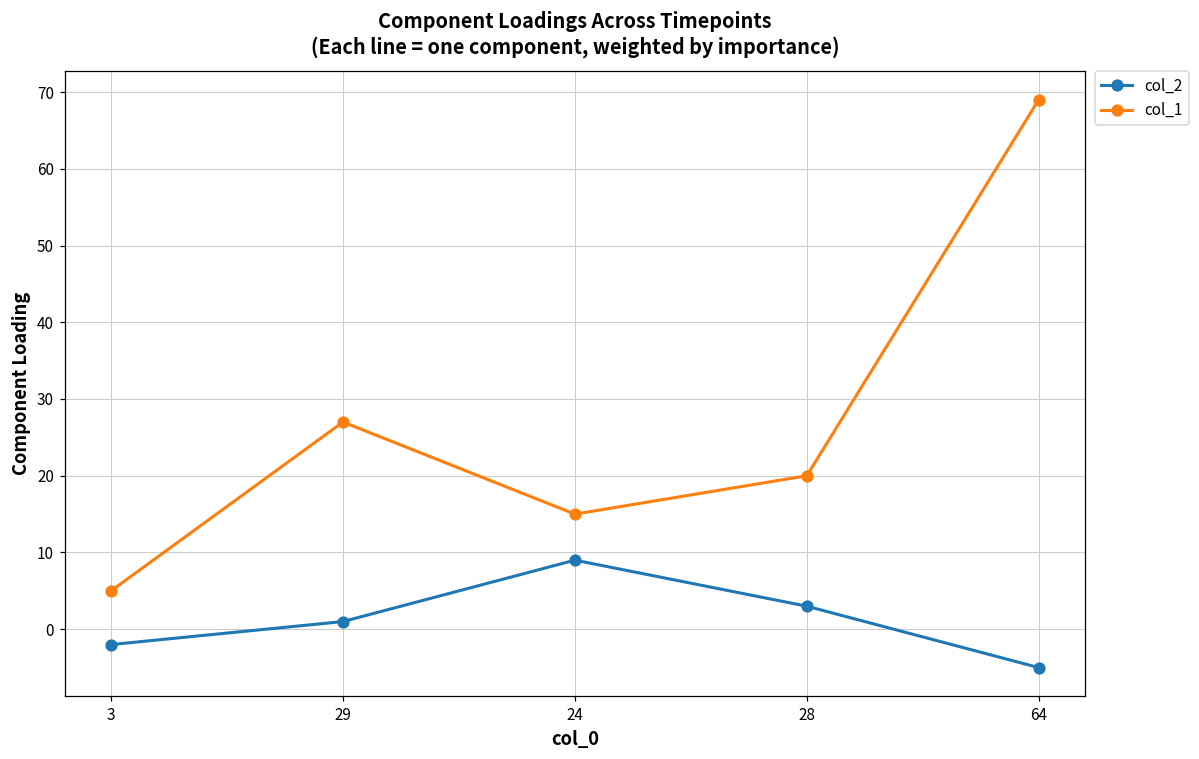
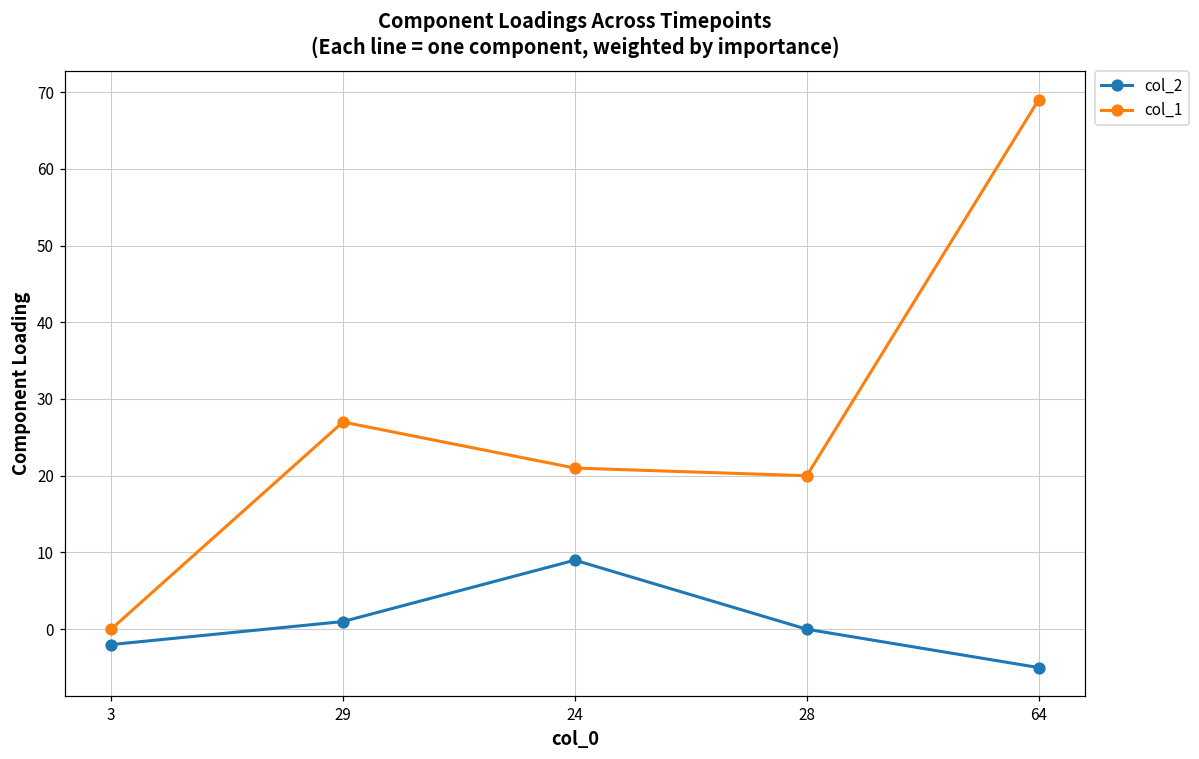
  {
    "col_2": {
      "3": -2,
      "29": 1,
      "24": 9,
-     "28": 3,
+     "28": 0,
      "64": -5
    },
    "col_1": {
-     "3": 5,
+     "3": 0,
      "29": 27,
-     "24": 15,
+     "24": 21,
      "28": 20,
      "64": 69
    }
  }
